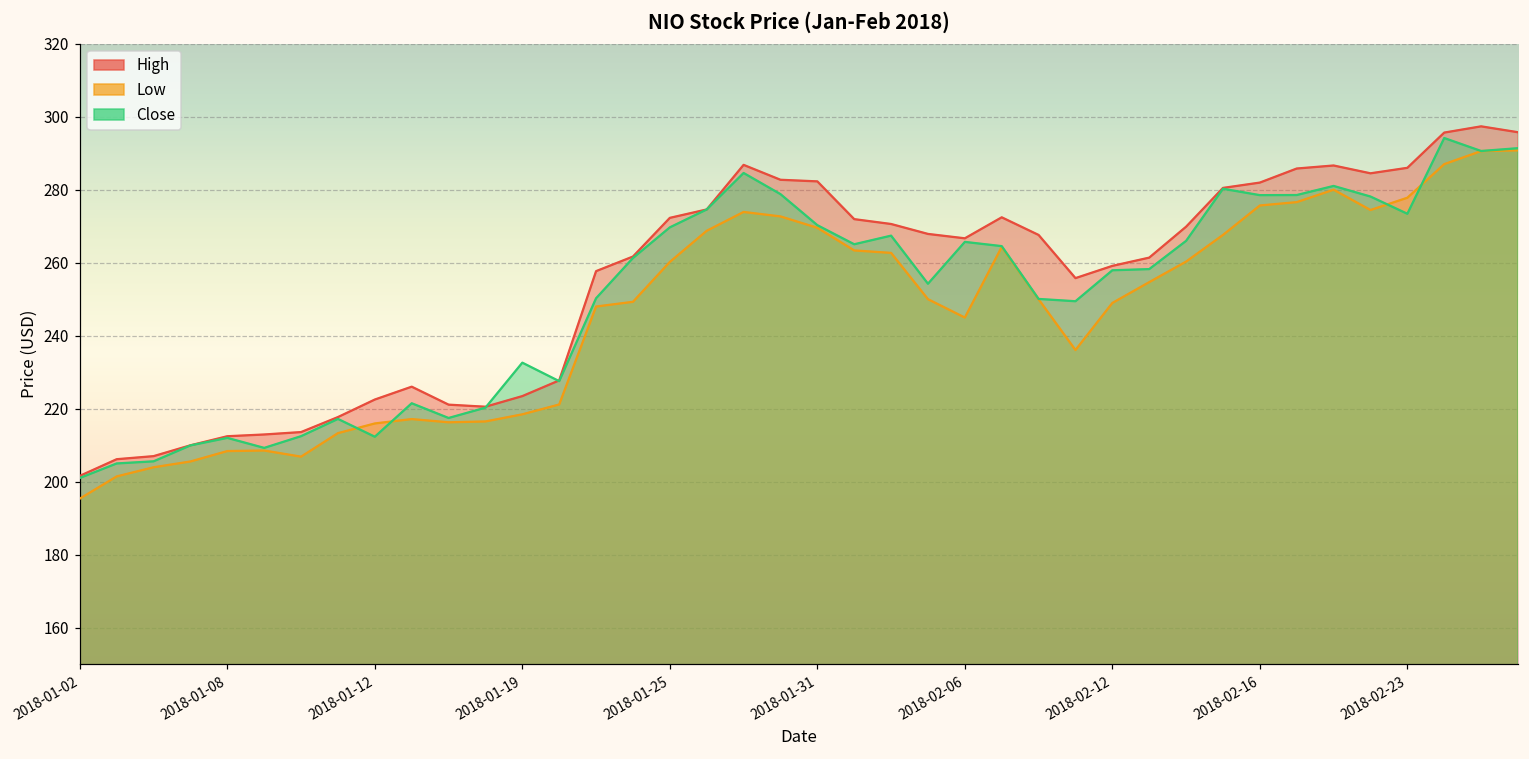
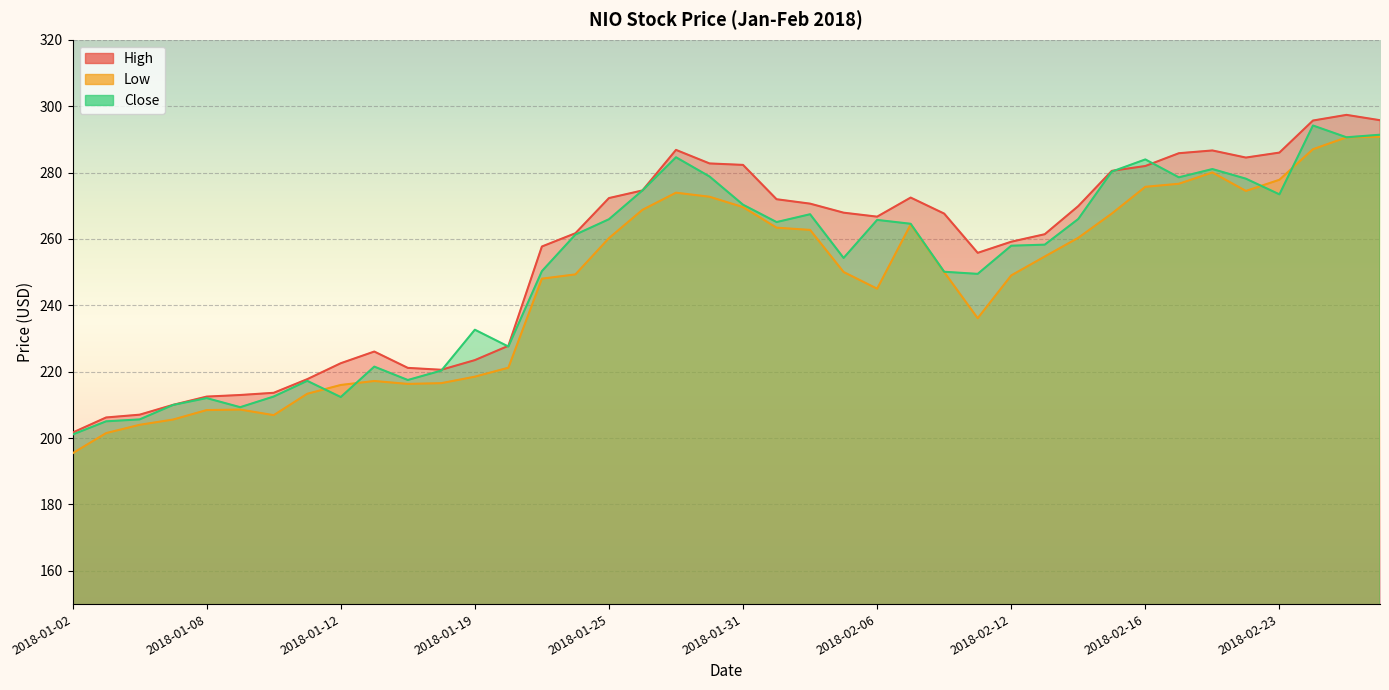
  {
    "Close": {
      "2018-01-12": 212,
      "2018-01-19": 233,
-     "2018-01-25": 270,
+     "2018-01-25": 266,
      "2018-02-06": 266,
      "2018-02-12": 258,
-     "2018-02-16": 279,
+     "2018-02-16": 284,
      "2018-02-23": 273
    }
  }
